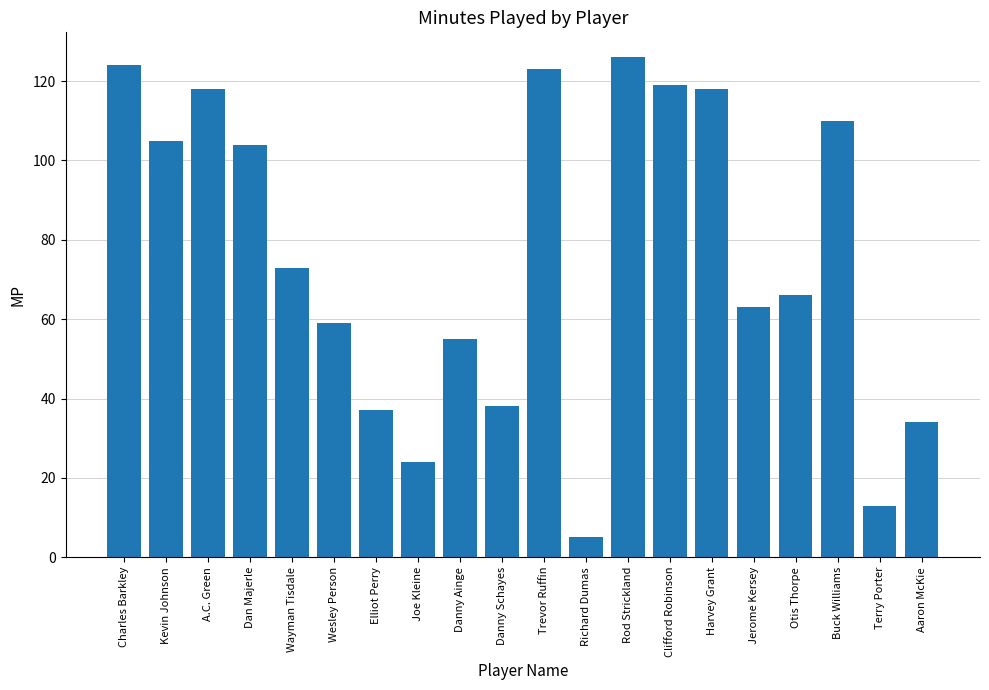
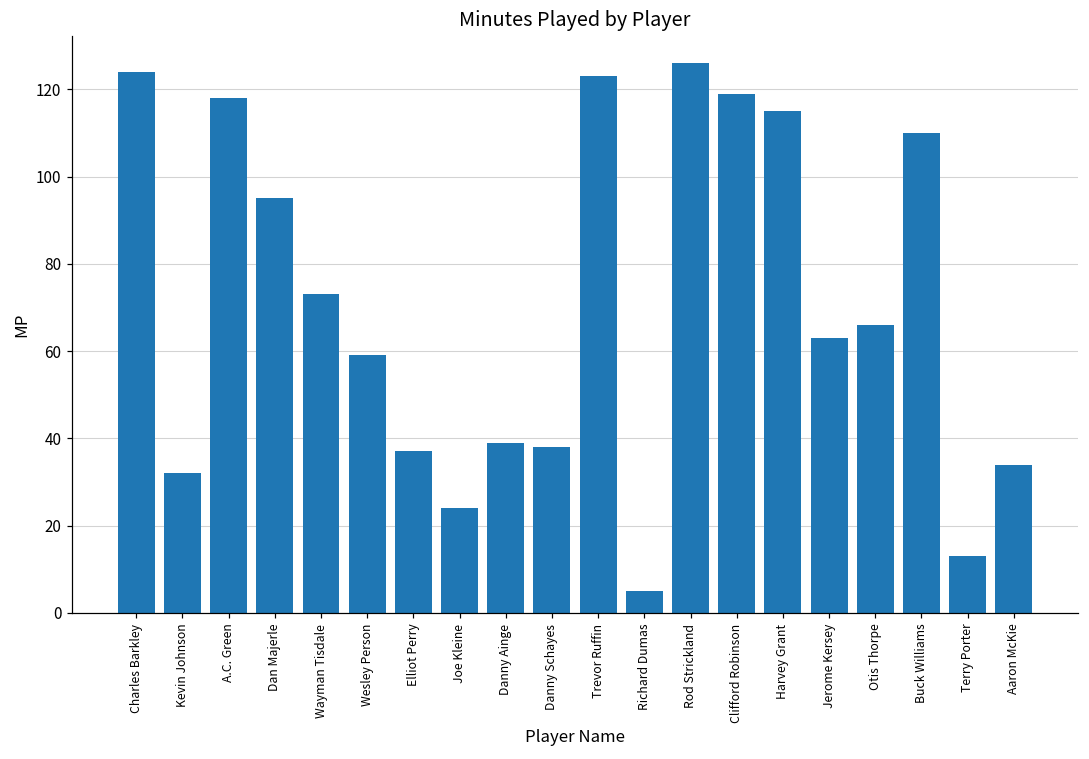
  {
    "Charles Barkley": 124,
-   "Kevin Johnson": 105,
+   "Kevin Johnson": 32,
    "A.C. Green": 118,
-   "Dan Majerle": 104,
+   "Dan Majerle": 95,
    "Wayman Tisdale": 73,
    "Wesley Person": 59,
    "Elliot Perry": 37,
    "Joe Kleine": 24,
-   "Danny Ainge": 55,
+   "Danny Ainge": 39,
    "Danny Schayes": 38,
    "Trevor Ruffin": 123,
    "Richard Dumas": 5,
    "Rod Strickland": 126,
    "Clifford Robinson": 119,
-   "Harvey Grant": 118,
+   "Harvey Grant": 115,
    "Jerome Kersey": 63,
    "Otis Thorpe": 66,
    "Buck Williams": 110,
    "Terry Porter": 13,
    "Aaron McKie": 34
  }
